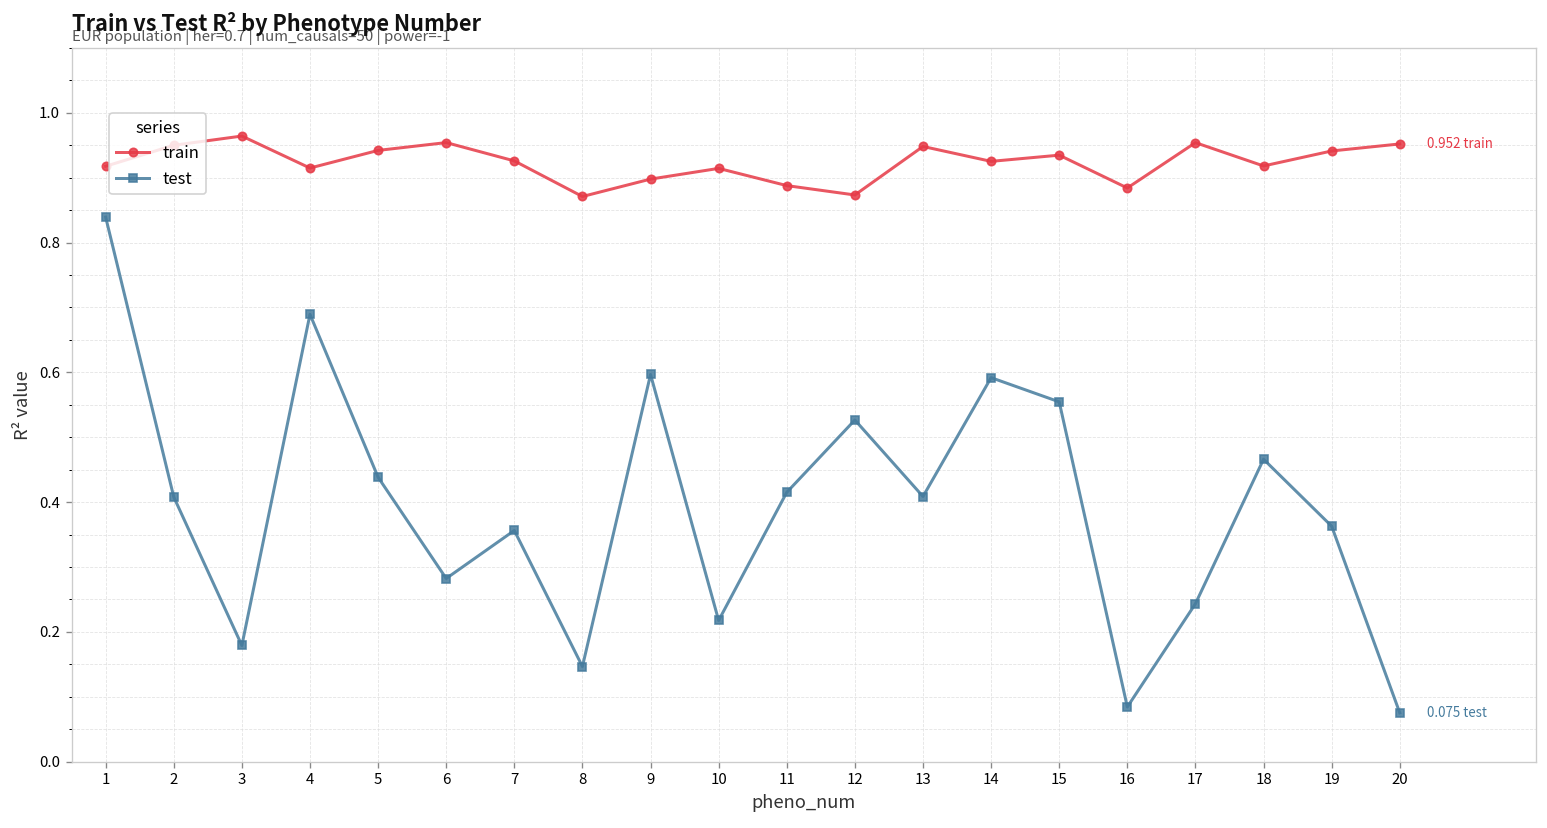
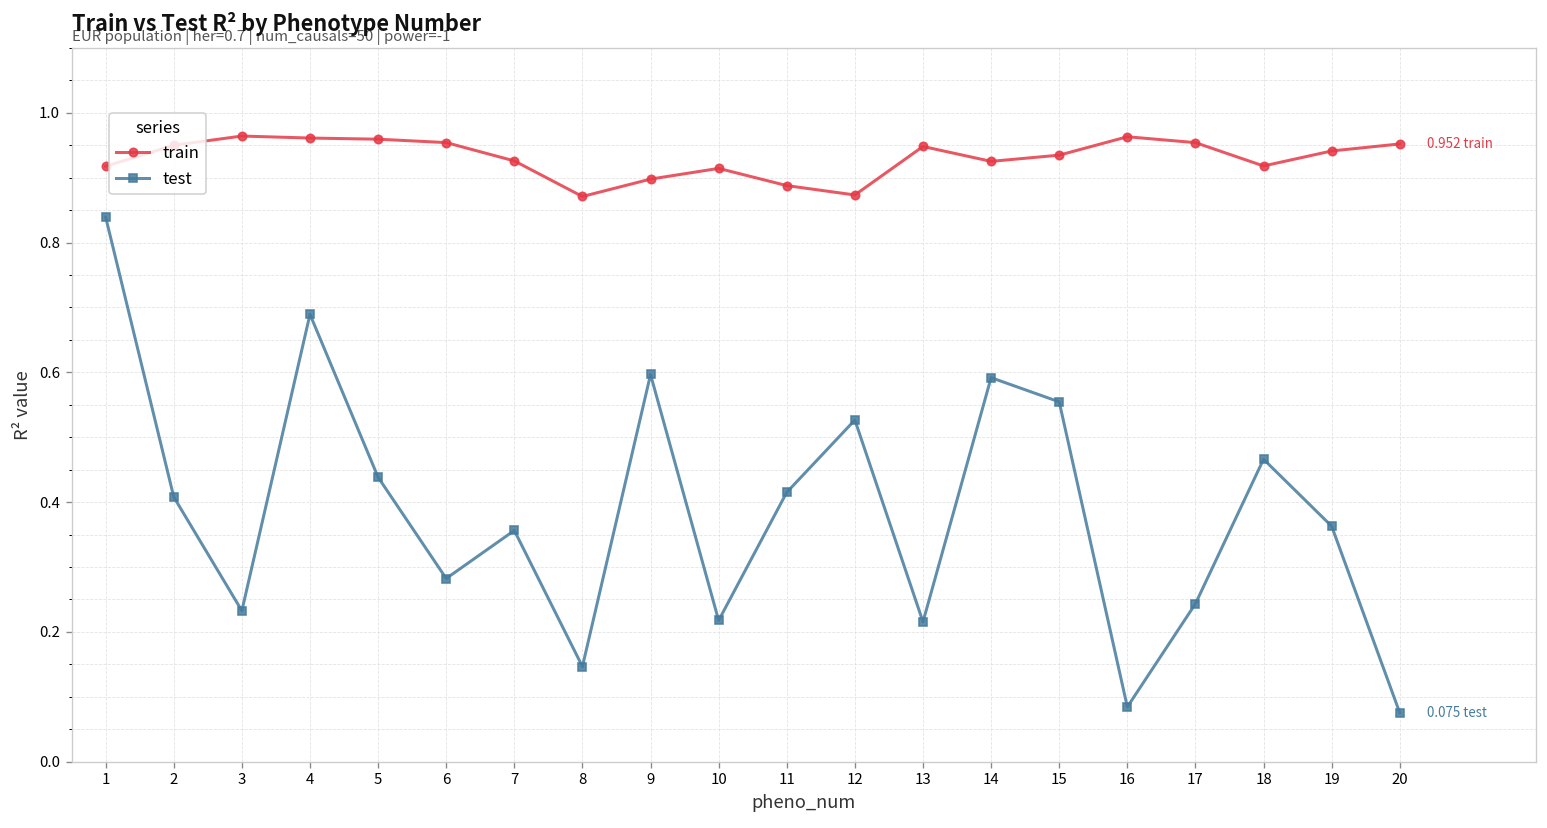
  {
    "train": {
      "1": 0.92,
      "3": 0.96,
-     "4": 0.91,
-     "5": 0.94,
+     "4": 0.96,
+     "5": 0.96,
      "6": 0.95,
      "7": 0.93,
      "8": 0.87,
      "9": 0.90,
      "10": 0.91,
      "11": 0.89,
      "12": 0.87,
      "13": 0.95,
      "14": 0.93,
      "15": 0.93,
-     "16": 0.88,
+     "16": 0.96,
      "17": 0.95,
      "18": 0.92,
      "19": 0.94
    },
    "test": {
      "1": 0.84,
      "2": 0.41,
-     "3": 0.18,
+     "3": 0.23,
      "4": 0.69,
      "5": 0.44,
      "6": 0.28,
      "7": 0.36,
      "8": 0.15,
      "9": 0.60,
      "10": 0.22,
      "11": 0.42,
      "12": 0.53,
-     "13": 0.41,
+     "13": 0.22,
      "14": 0.59,
      "15": 0.55,
      "16": 0.08,
      "17": 0.24,
      "18": 0.47,
      "19": 0.36
    }
  }
